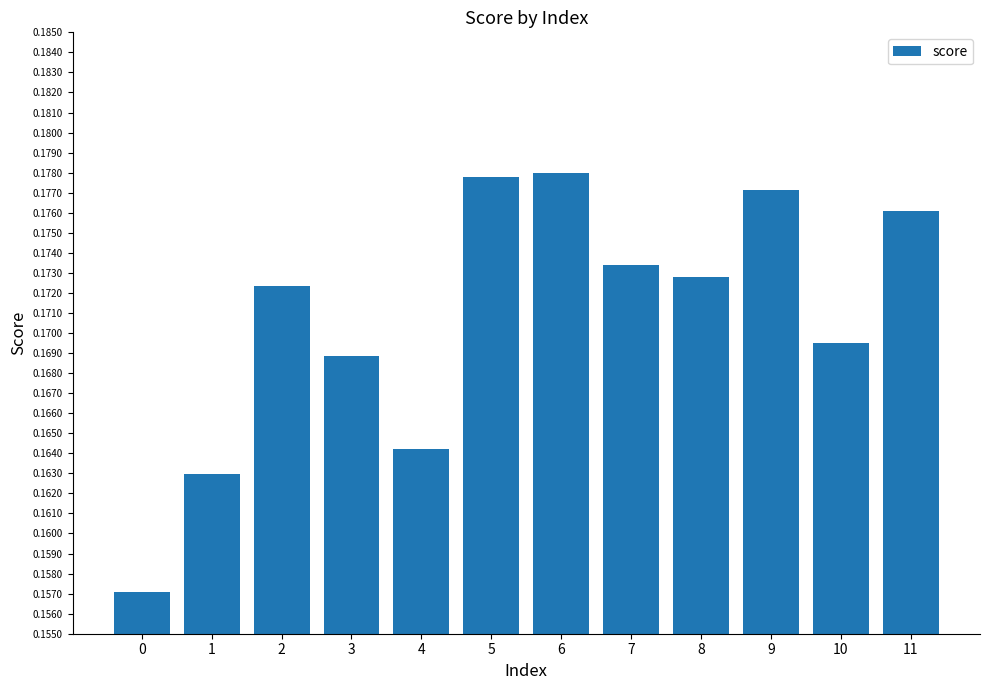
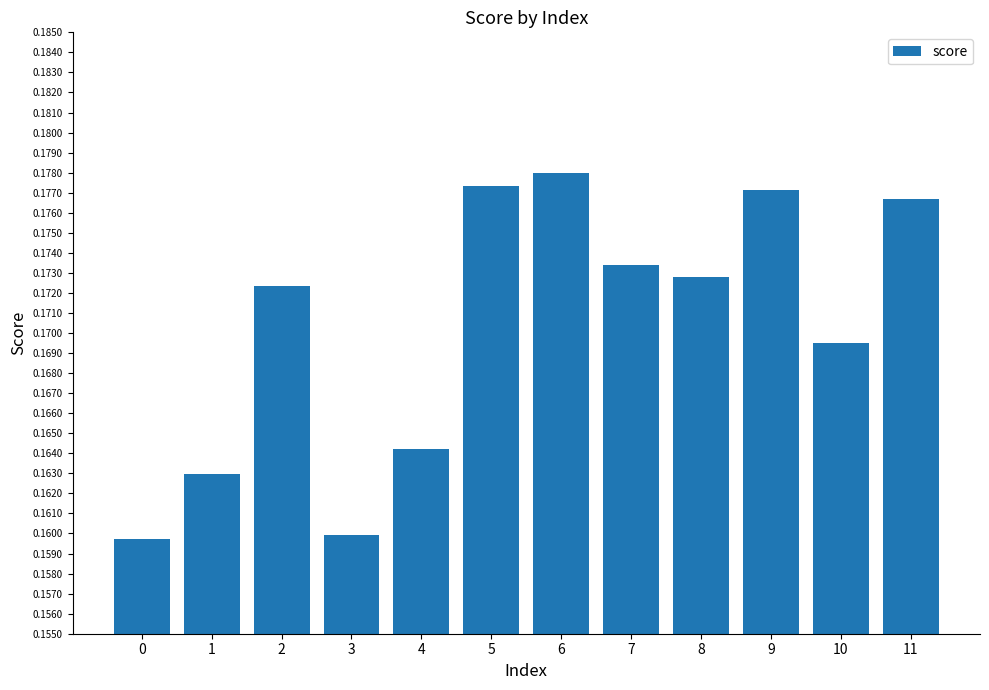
  {
-   "0": 0.1571,
+   "0": 0.1597,
    "1": 0.1630,
    "2": 0.1724,
-   "3": 0.1688,
+   "3": 0.1599,
    "4": 0.1642,
-   "5": 0.1778,
+   "5": 0.1773,
    "6": 0.1780,
    "7": 0.1734,
    "8": 0.1728,
    "9": 0.1772,
    "10": 0.1695,
-   "11": 0.1761
+   "11": 0.1767
  }
